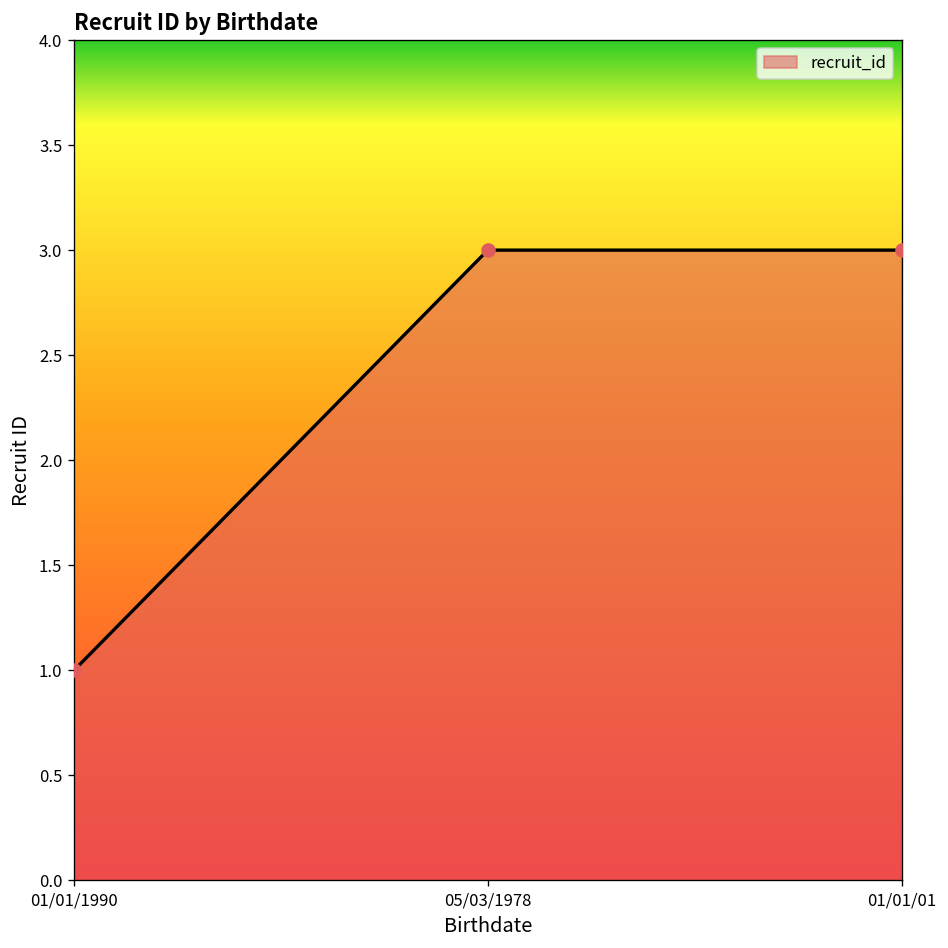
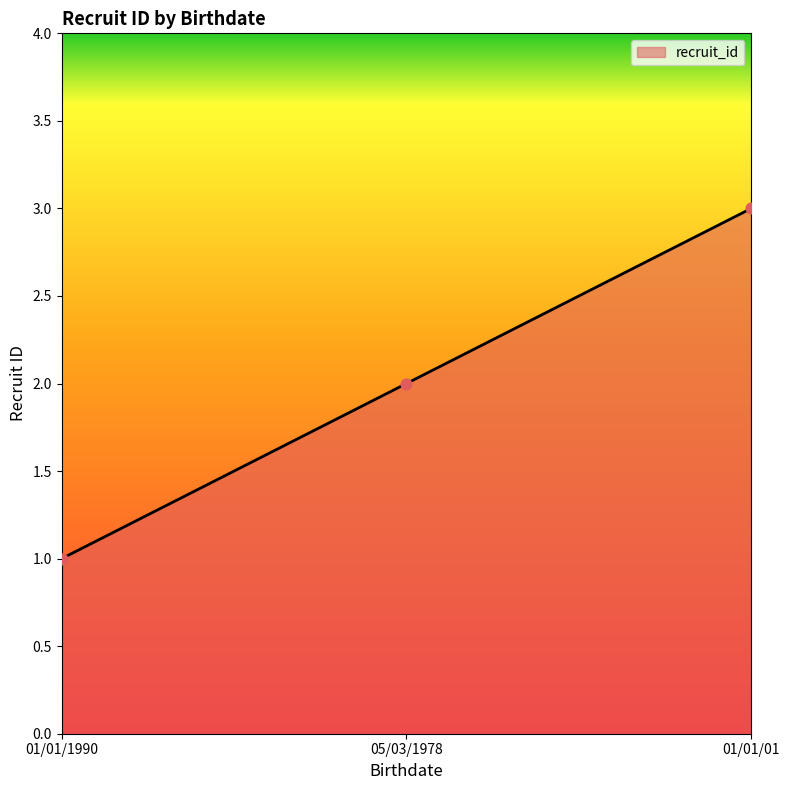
  {
    "01/01/1990": 1,
-   "05/03/1978": 3,
+   "05/03/1978": 2,
    "01/01/01": 3
  }
